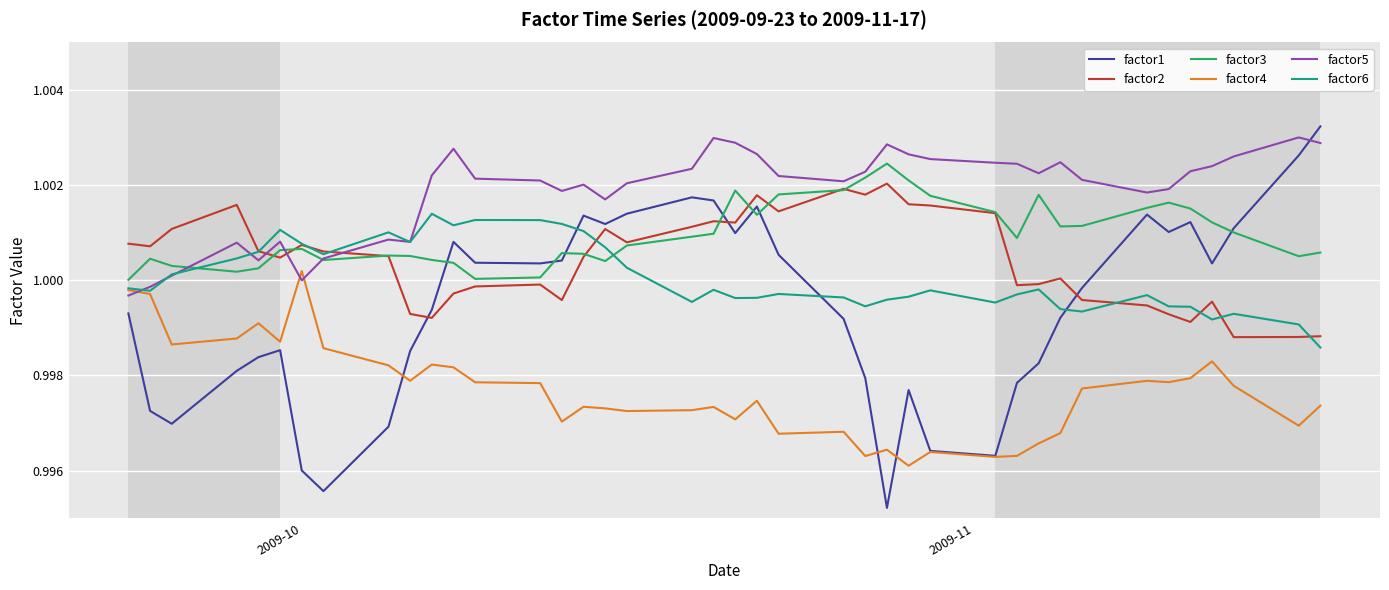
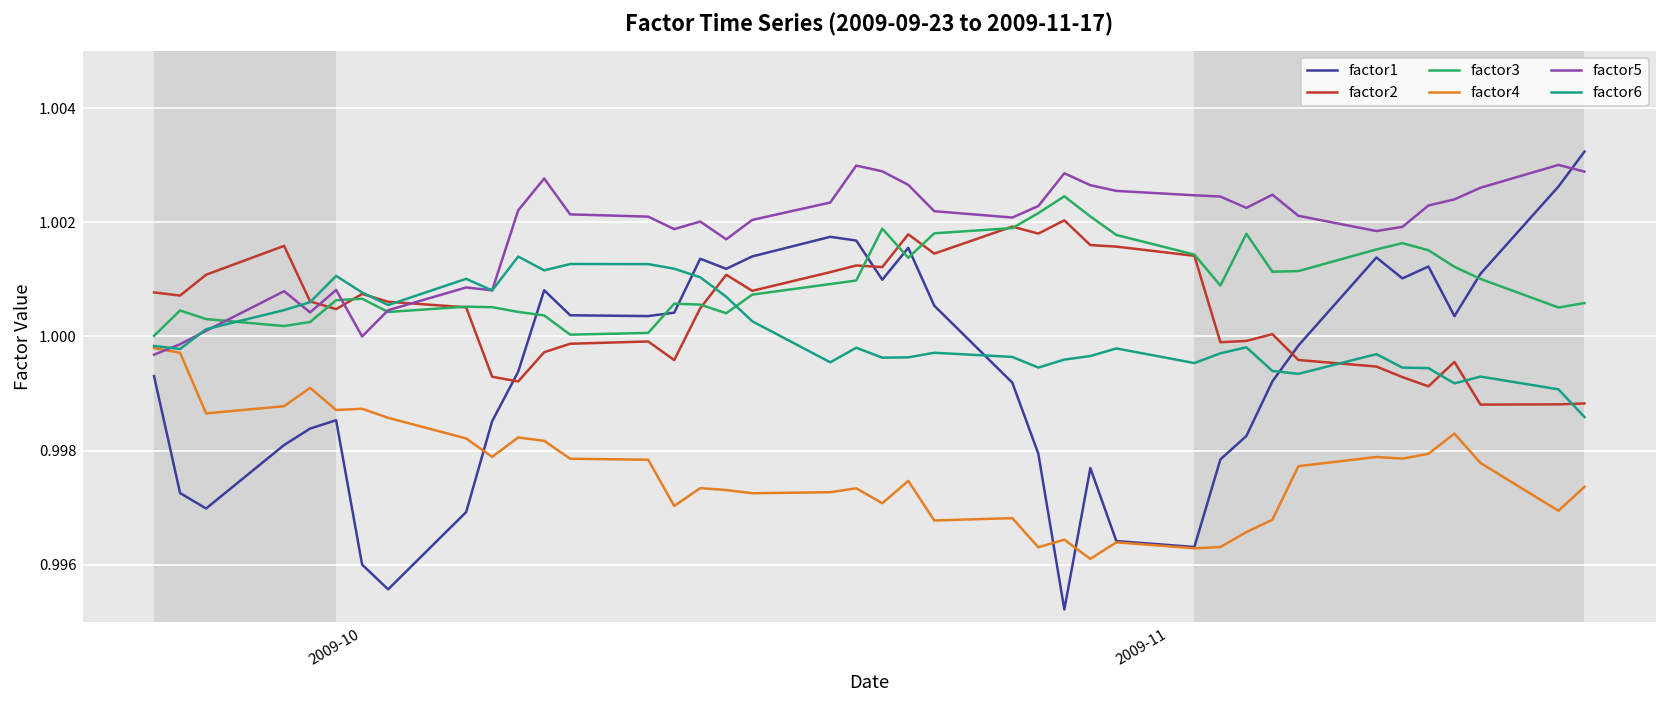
  {
    "factor1": {
      "2009-10": 0.9960
    },
    "factor4": {
-     "2009-10": 1.0002
+     "2009-10": 0.9987
    },
    "factor5": {
      "2009-10": 1.0000
    }
  }
